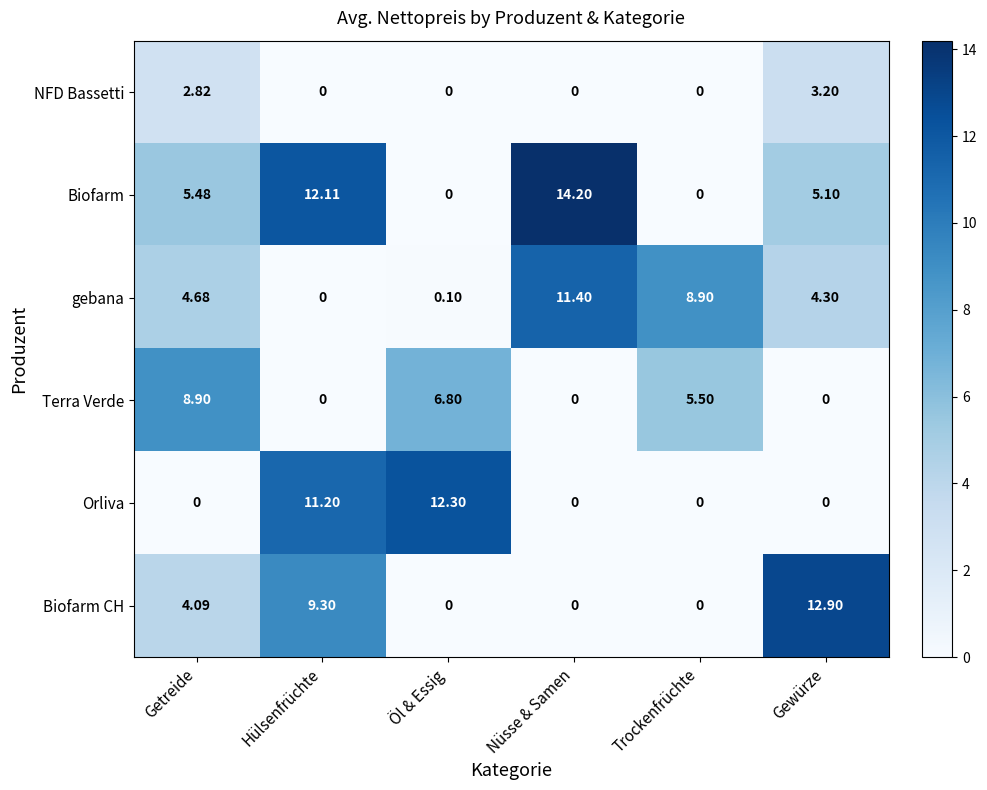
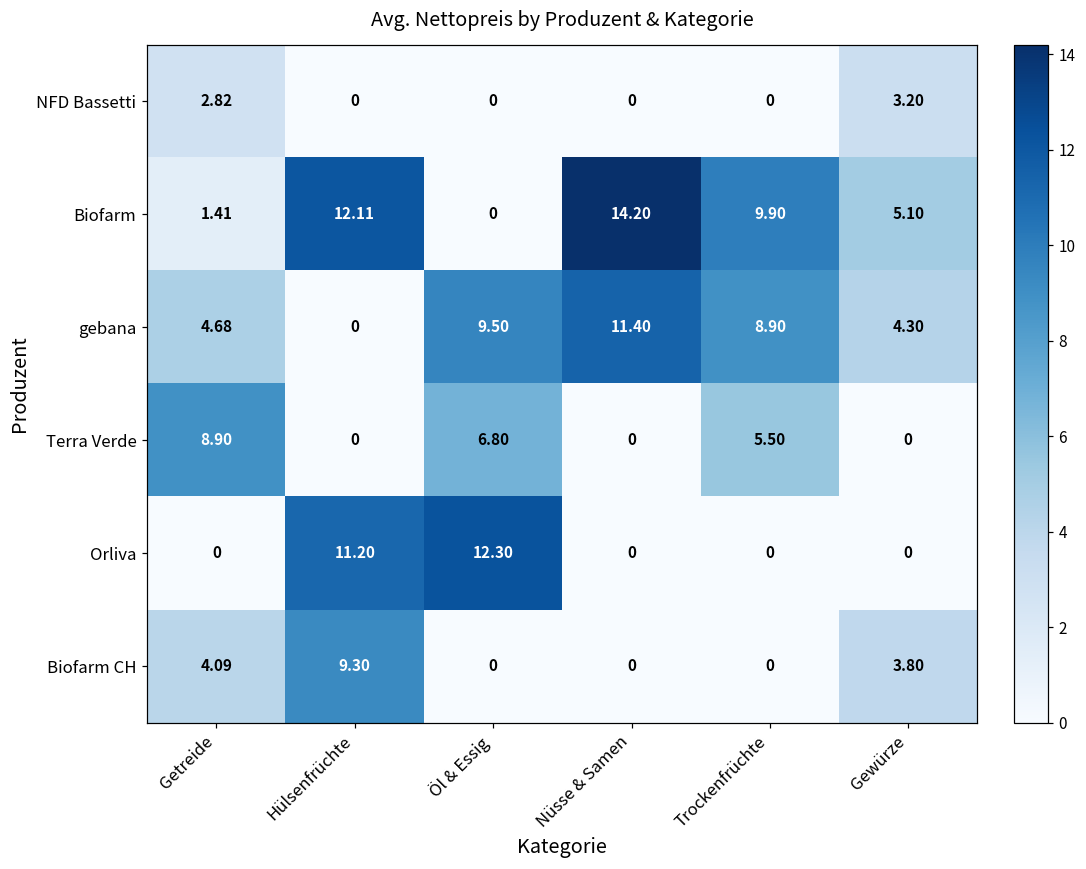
  {
    "NFD Bassetti": {
      "Getreide": 2.82,
      "Hülsenfrüchte": 0,
      "Öl & Essig": 0,
      "Nüsse & Samen": 0,
      "Trockenfrüchte": 0,
      "Gewürze": 3.20
    },
    "Biofarm": {
-     "Getreide": 5.48,
+     "Getreide": 1.41,
      "Hülsenfrüchte": 12.11,
      "Öl & Essig": 0,
      "Nüsse & Samen": 14.20,
-     "Trockenfrüchte": 0,
+     "Trockenfrüchte": 9.90,
      "Gewürze": 5.10
    },
    "gebana": {
      "Getreide": 4.68,
      "Hülsenfrüchte": 0,
-     "Öl & Essig": 0.10,
+     "Öl & Essig": 9.50,
      "Nüsse & Samen": 11.40,
      "Trockenfrüchte": 8.90,
      "Gewürze": 4.30
    },
    "Terra Verde": {
      "Getreide": 8.90,
      "Hülsenfrüchte": 0,
      "Öl & Essig": 6.80,
      "Nüsse & Samen": 0,
      "Trockenfrüchte": 5.50,
      "Gewürze": 0
    },
    "Orliva": {
      "Getreide": 0,
      "Hülsenfrüchte": 11.20,
      "Öl & Essig": 12.30,
      "Nüsse & Samen": 0,
      "Trockenfrüchte": 0,
      "Gewürze": 0
    },
    "Biofarm CH": {
      "Getreide": 4.09,
      "Hülsenfrüchte": 9.30,
      "Öl & Essig": 0,
      "Nüsse & Samen": 0,
      "Trockenfrüchte": 0,
-     "Gewürze": 12.90
+     "Gewürze": 3.80
    }
  }
